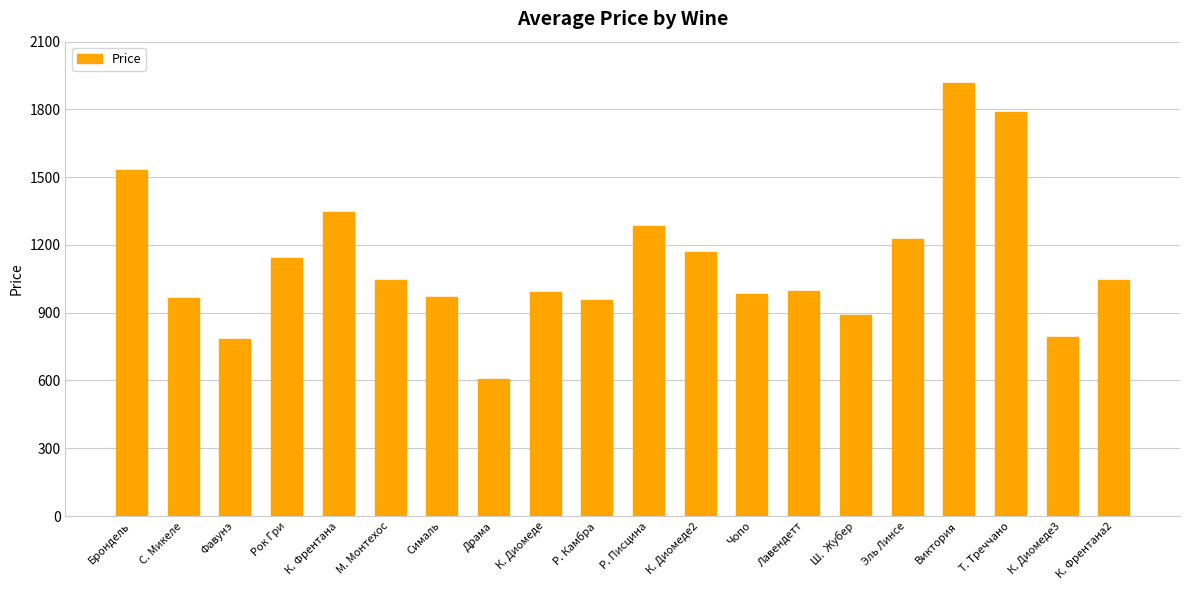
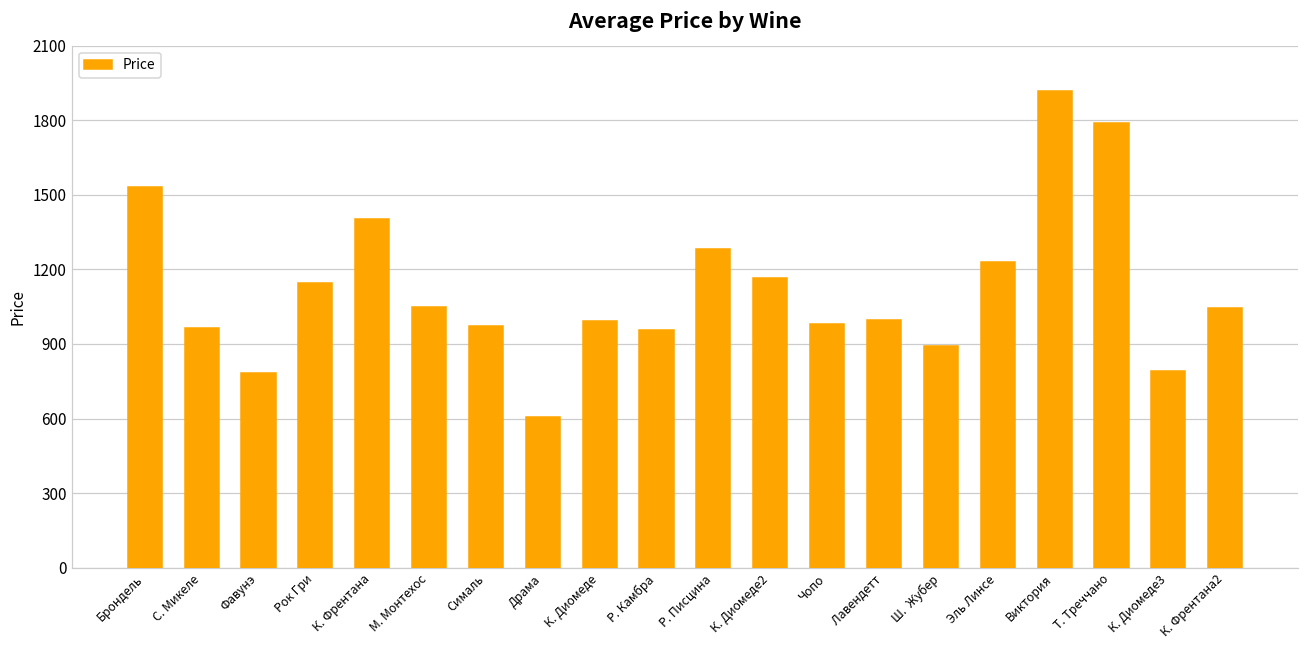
  {
    "Брондель": 1530,
    "С. Микеле": 960,
    "Фавунэ": 780,
    "Рок Гри": 1140,
-   "К. Френтана": 1350,
+   "К. Френтана": 1400,
    "М. Монтехос": 1050,
    "Сималь": 970,
    "Драма": 610,
    "К. Диомеде": 990,
    "Р. Камбра": 960,
    "Р. Писцина": 1280,
    "К. Диомеде2": 1170,
    "Чопо": 980,
    "Лавендетт": 1000,
    "Ш. Жубер": 890,
    "Эль Линсе": 1230,
    "Виктория": 1920,
    "Т. Треччано": 1790,
    "К. Диомеде3": 790,
    "К. Френтана2": 1050
  }
